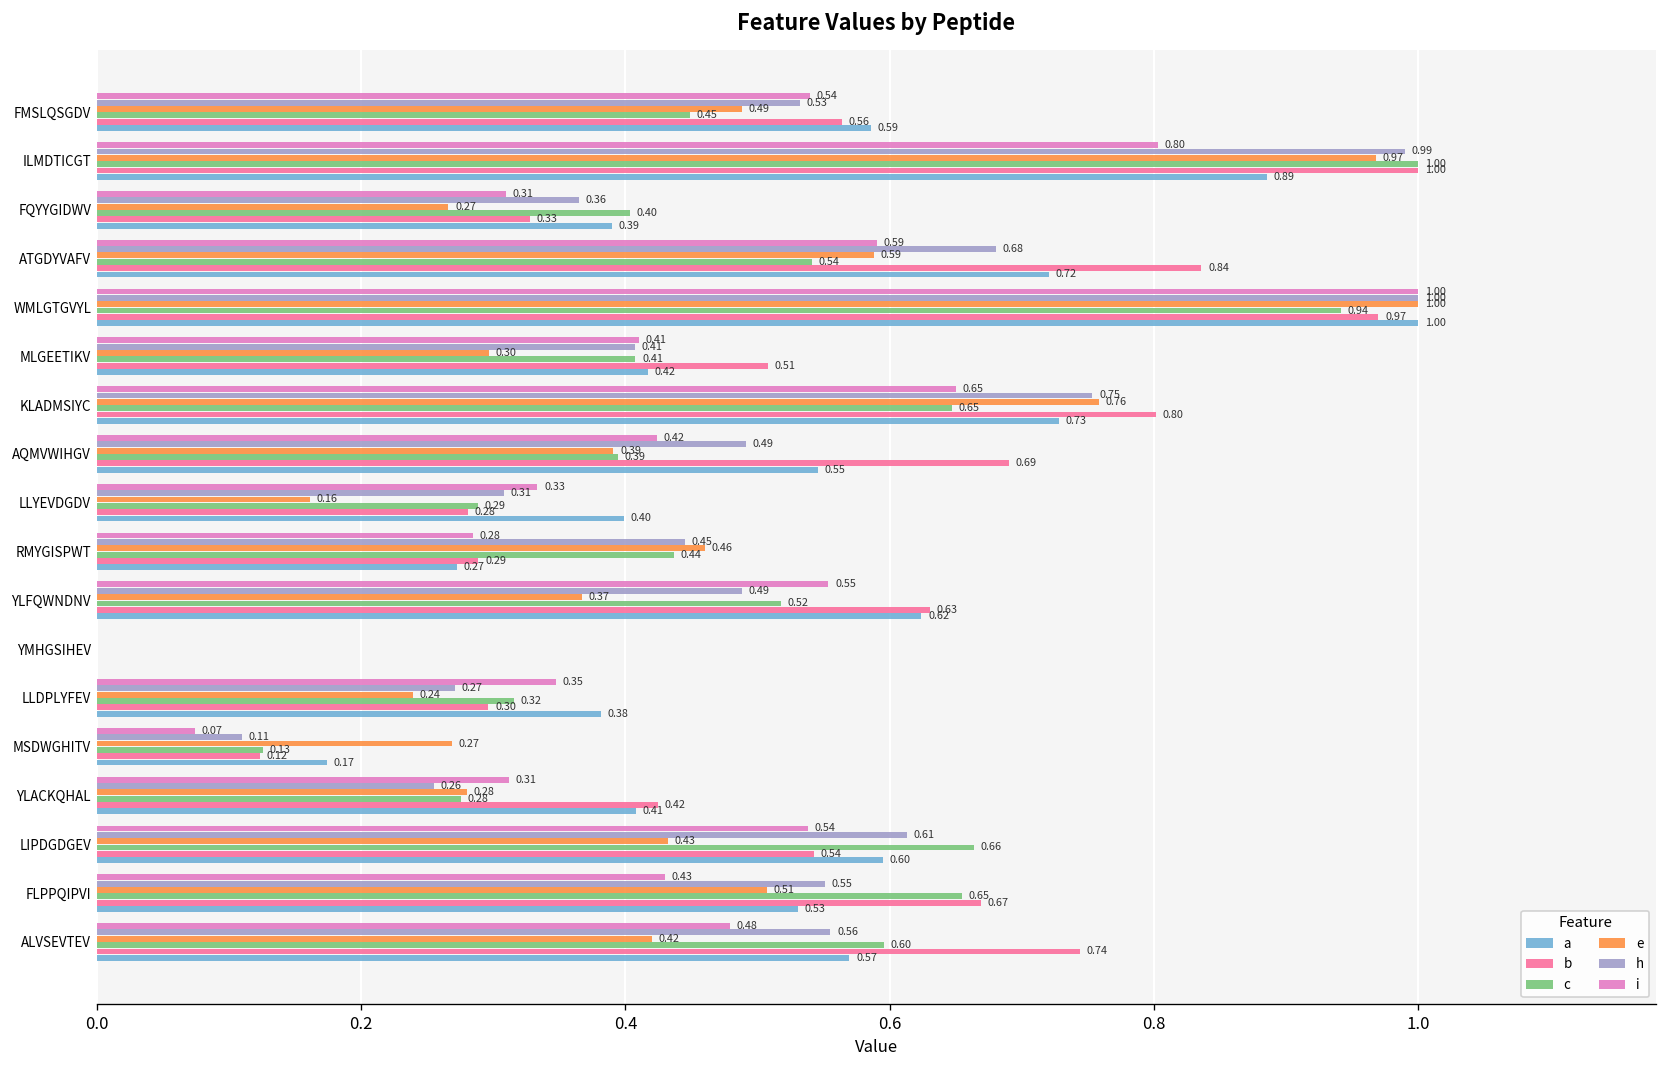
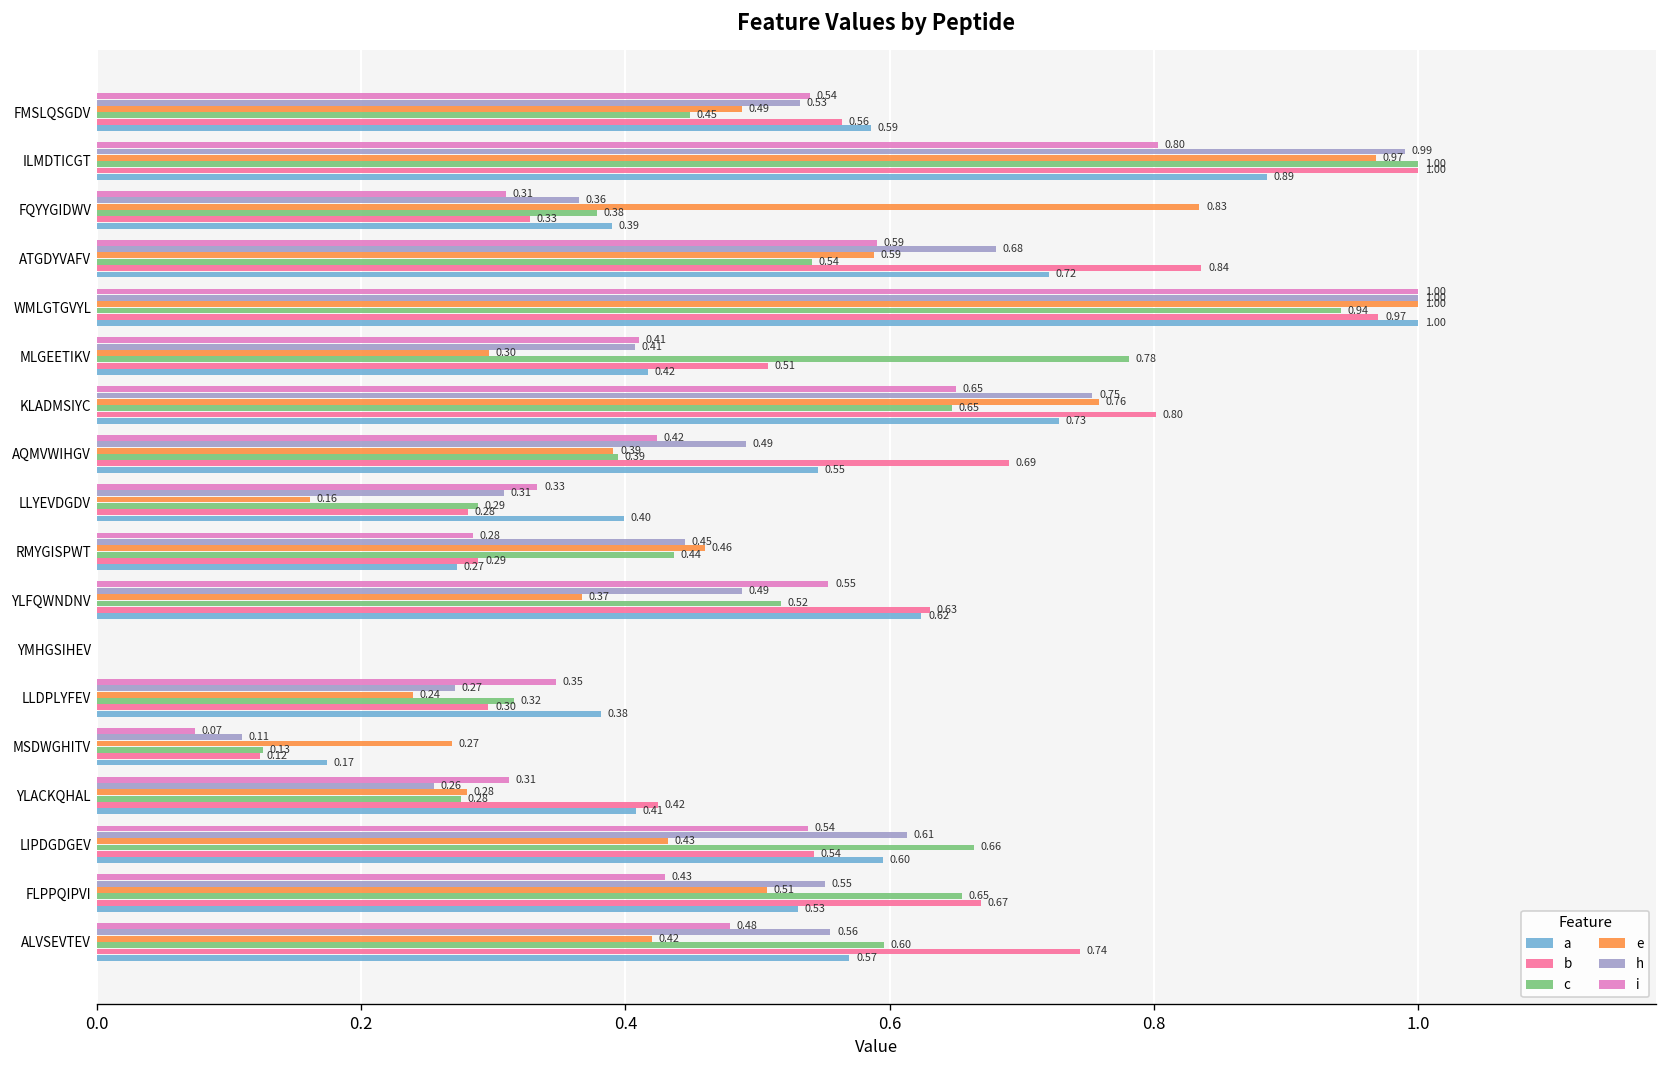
  {
    "c": {
      "FMSLQSGDV": 0.45,
-     "FQYYGIDWV": 0.40,
+     "FQYYGIDWV": 0.38,
      "ATGDYVAFV": 0.54,
      "WMLGTGVYL": 0.94,
-     "MLGEETIKV": 0.41,
+     "MLGEETIKV": 0.78,
      "KLADMSIYC": 0.65,
      "RMYGISPWT": 0.44,
      "YLFQWNDNV": 0.52,
      "LLDPLYFEV": 0.32,
      "LIPDGDGEV": 0.66,
      "FLPPQIPVI": 0.65,
      "ALVSEVTEV": 0.60
    },
    "e": {
      "FMSLQSGDV": 0.49,
      "ILMDTICGT": 0.97,
-     "FQYYGIDWV": 0.27,
+     "FQYYGIDWV": 0.83,
      "ATGDYVAFV": 0.59,
      "MLGEETIKV": 0.30,
      "LLYEVDGDV": 0.16,
      "RMYGISPWT": 0.46,
      "YLFQWNDNV": 0.37,
      "LLDPLYFEV": 0.24,
      "MSDWGHITV": 0.27,
      "LIPDGDGEV": 0.43,
      "FLPPQIPVI": 0.51,
      "ALVSEVTEV": 0.42
    }
  }
